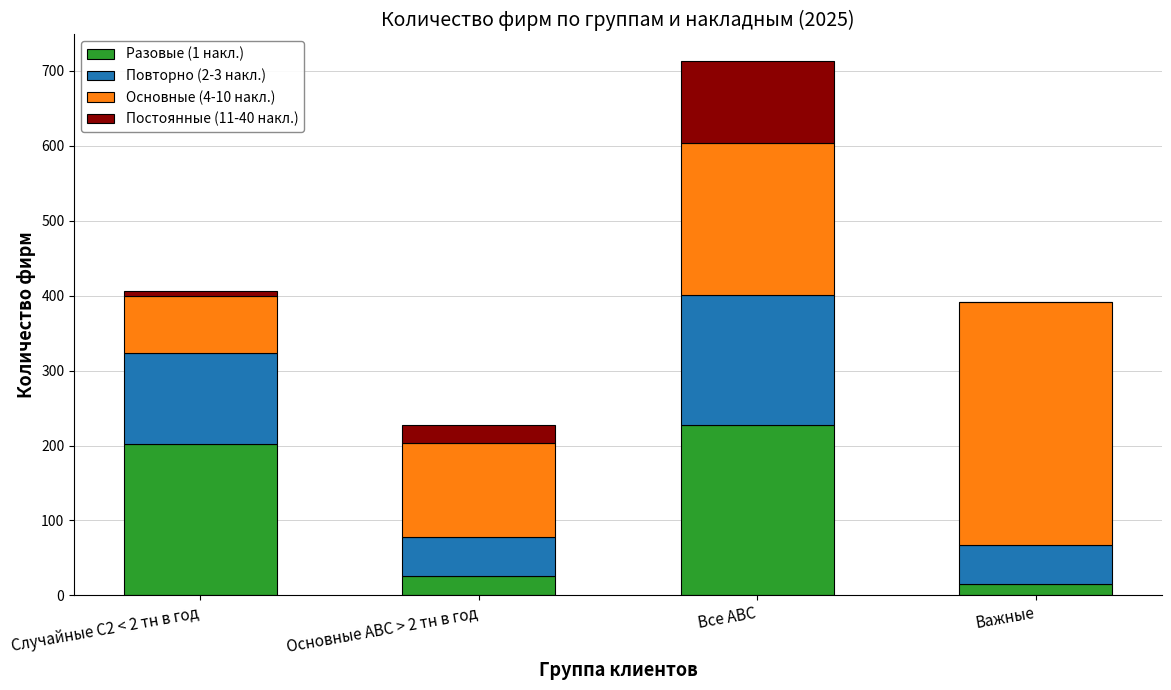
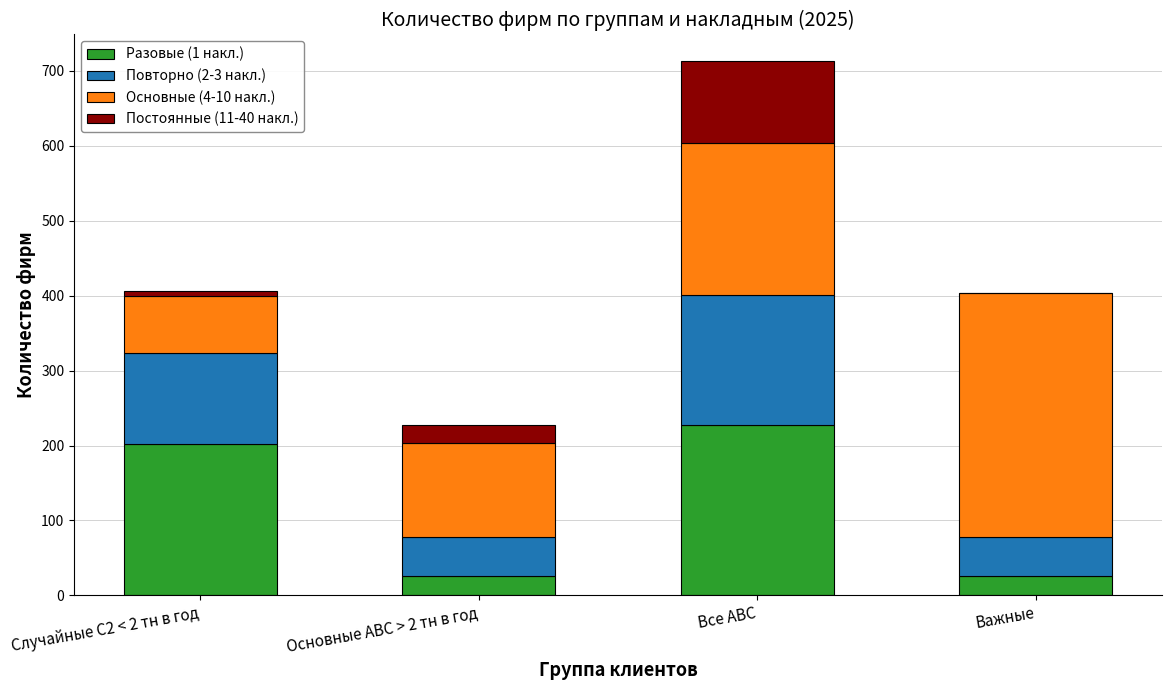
  {
    "Разовые (1 накл.)": {
      "Случайные С2 < 2 тн в год": 200,
      "Основные АВС > 2 тн в год": 30,
      "Все АВС": 230,
-     "Важные": 20
+     "Важные": 30
    },
    "Повторно (2-3 накл.)": {
      "Случайные С2 < 2 тн в год": 120,
      "Основные АВС > 2 тн в год": 50,
      "Все АВС": 170,
      "Важные": 50
    },
    "Основные (4-10 накл.)": {
      "Случайные С2 < 2 тн в год": 80,
      "Основные АВС > 2 тн в год": 130,
      "Все АВС": 200,
      "Важные": 330
    },
    "Постоянные (11-40 накл.)": {
      "Случайные С2 < 2 тн в год": 10,
      "Основные АВС > 2 тн в год": 20,
      "Все АВС": 110,
      "Важные": 0
    }
  }
